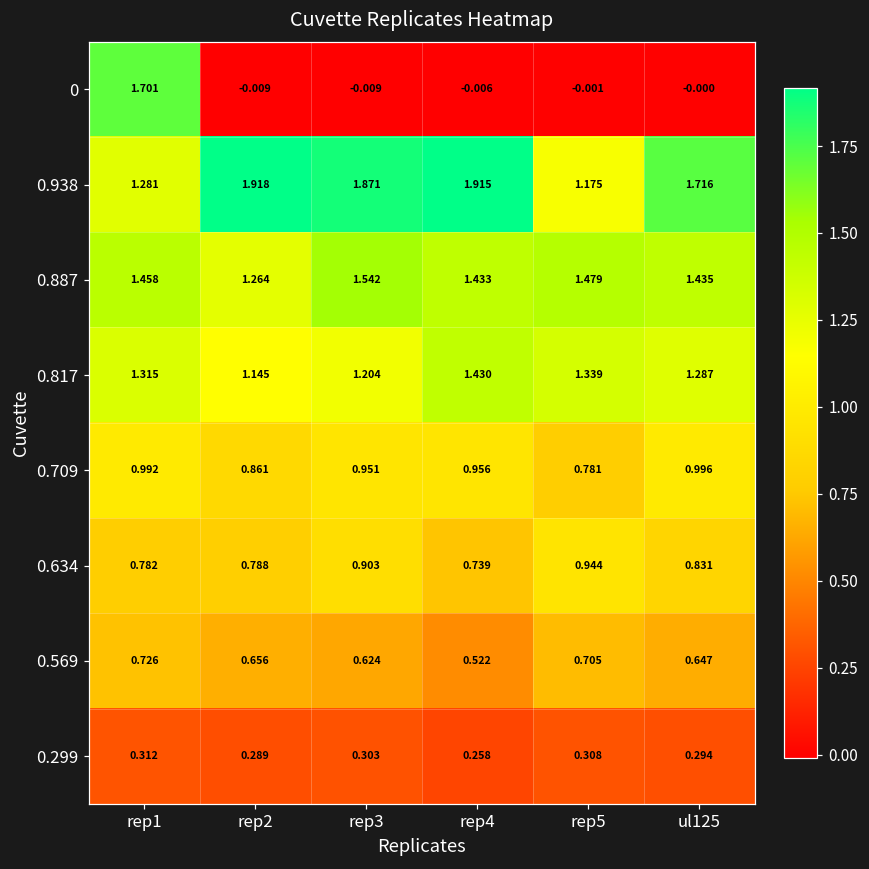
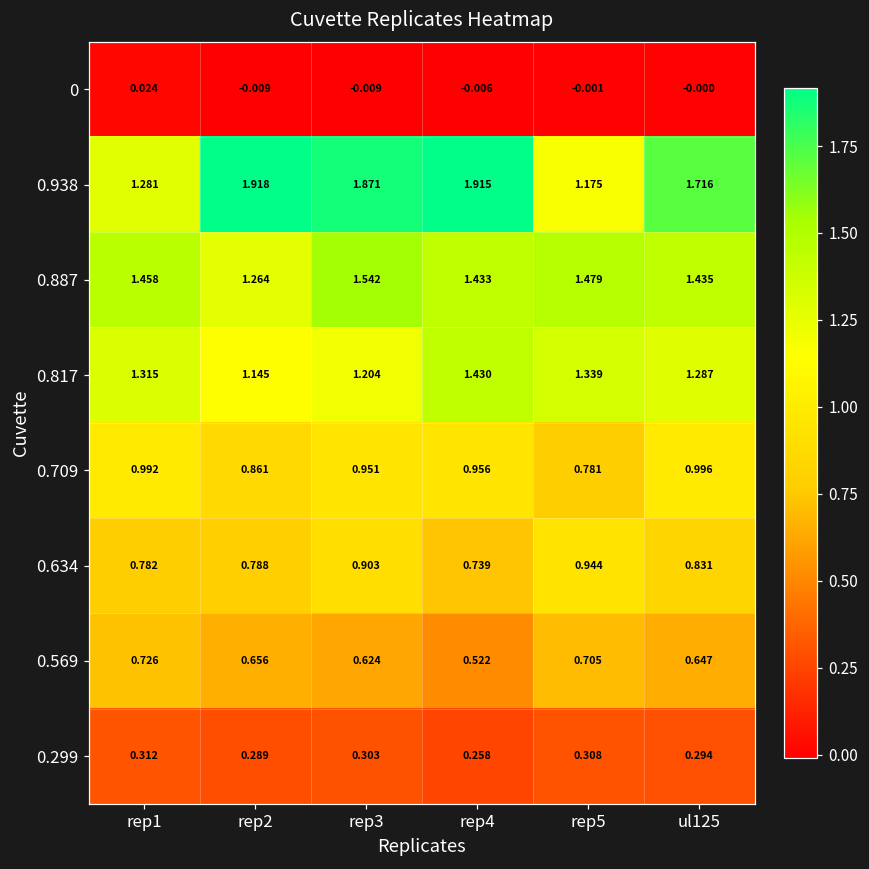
  {
    "0": {
-     "rep1": 1.701,
+     "rep1": 0.024,
      "rep2": -0.009,
      "rep3": -0.009,
      "rep4": -0.006,
      "rep5": -0.001,
      "ul125": -0.000
    },
    "0.938": {
      "rep1": 1.281,
      "rep2": 1.918,
      "rep3": 1.871,
      "rep4": 1.915,
      "rep5": 1.175,
      "ul125": 1.716
    },
    "0.887": {
      "rep1": 1.458,
      "rep2": 1.264,
      "rep3": 1.542,
      "rep4": 1.433,
      "rep5": 1.479,
      "ul125": 1.435
    },
    "0.817": {
      "rep1": 1.315,
      "rep2": 1.145,
      "rep3": 1.204,
      "rep4": 1.430,
      "rep5": 1.339,
      "ul125": 1.287
    },
    "0.709": {
      "rep1": 0.992,
      "rep2": 0.861,
      "rep3": 0.951,
      "rep4": 0.956,
      "rep5": 0.781,
      "ul125": 0.996
    },
    "0.634": {
      "rep1": 0.782,
      "rep2": 0.788,
      "rep3": 0.903,
      "rep4": 0.739,
      "rep5": 0.944,
      "ul125": 0.831
    },
    "0.569": {
      "rep1": 0.726,
      "rep2": 0.656,
      "rep3": 0.624,
      "rep4": 0.522,
      "rep5": 0.705,
      "ul125": 0.647
    },
    "0.299": {
      "rep1": 0.312,
      "rep2": 0.289,
      "rep3": 0.303,
      "rep4": 0.258,
      "rep5": 0.308,
      "ul125": 0.294
    }
  }
